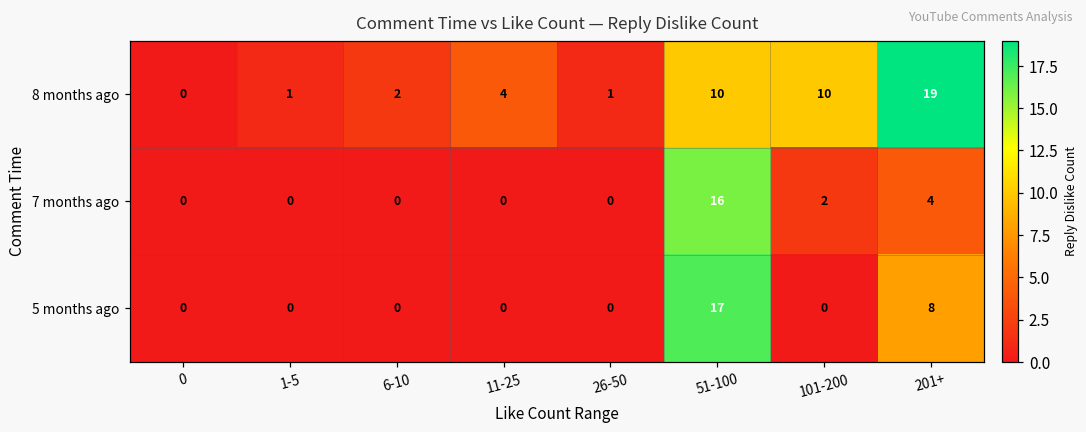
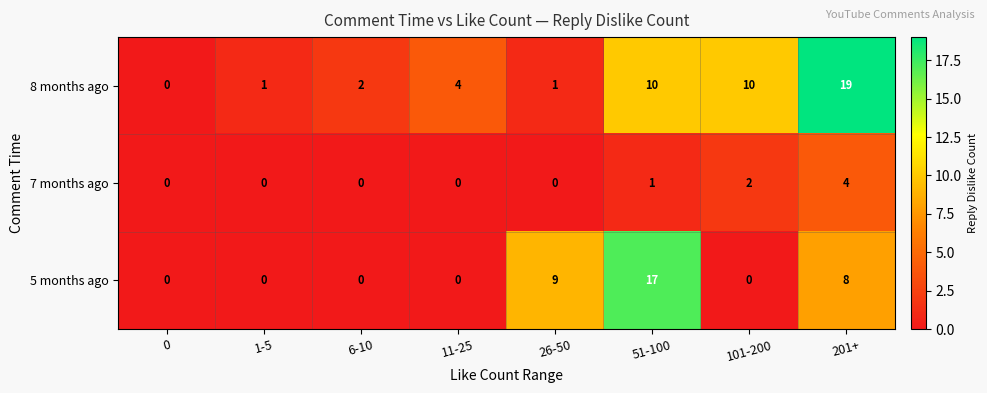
  {
    "8 months ago": {
      "0": 0,
      "1-5": 1,
      "6-10": 2,
      "11-25": 4,
      "26-50": 1,
      "51-100": 10,
      "101-200": 10,
      "201+": 19
    },
    "7 months ago": {
      "0": 0,
      "1-5": 0,
      "6-10": 0,
      "11-25": 0,
      "26-50": 0,
-     "51-100": 16,
+     "51-100": 1,
      "101-200": 2,
      "201+": 4
    },
    "5 months ago": {
      "0": 0,
      "1-5": 0,
      "6-10": 0,
      "11-25": 0,
-     "26-50": 0,
+     "26-50": 9,
      "51-100": 17,
      "101-200": 0,
      "201+": 8
    }
  }
